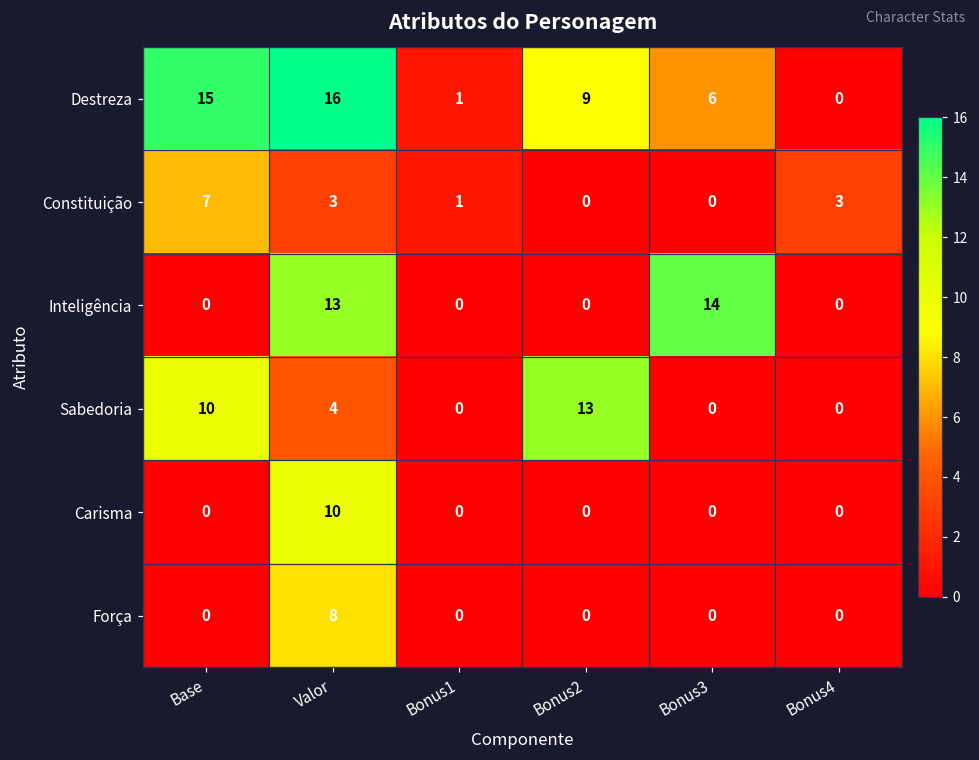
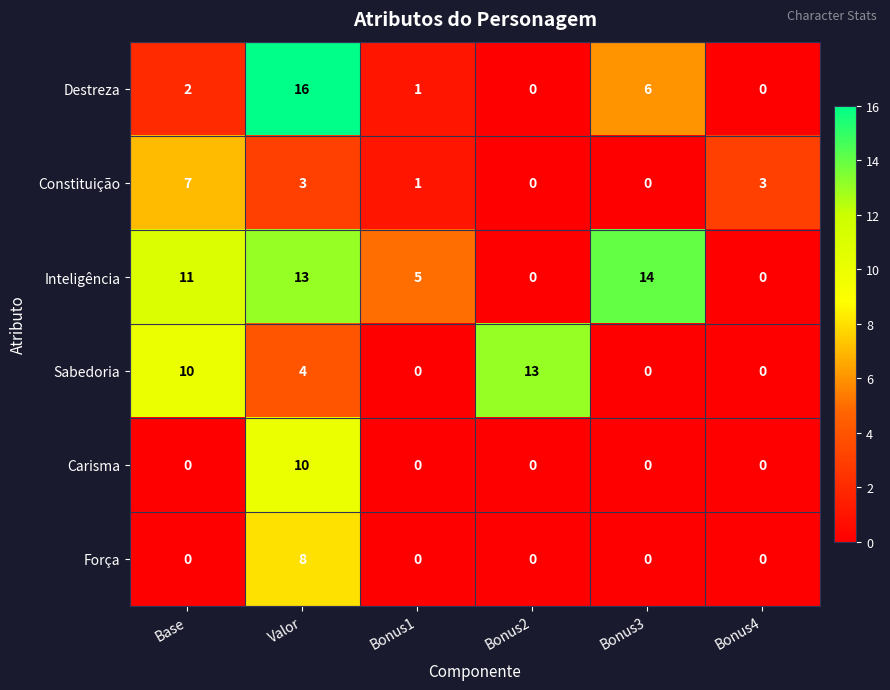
  {
    "Destreza": {
-     "Base": 15,
+     "Base": 2,
      "Valor": 16,
      "Bonus1": 1,
-     "Bonus2": 9,
+     "Bonus2": 0,
      "Bonus3": 6,
      "Bonus4": 0
    },
    "Constituição": {
      "Base": 7,
      "Valor": 3,
      "Bonus1": 1,
      "Bonus2": 0,
      "Bonus3": 0,
      "Bonus4": 3
    },
    "Inteligência": {
-     "Base": 0,
+     "Base": 11,
      "Valor": 13,
-     "Bonus1": 0,
+     "Bonus1": 5,
      "Bonus2": 0,
      "Bonus3": 14,
      "Bonus4": 0
    },
    "Sabedoria": {
      "Base": 10,
      "Valor": 4,
      "Bonus1": 0,
      "Bonus2": 13,
      "Bonus3": 0,
      "Bonus4": 0
    },
    "Carisma": {
      "Base": 0,
      "Valor": 10,
      "Bonus1": 0,
      "Bonus2": 0,
      "Bonus3": 0,
      "Bonus4": 0
    },
    "Força": {
      "Base": 0,
      "Valor": 8,
      "Bonus1": 0,
      "Bonus2": 0,
      "Bonus3": 0,
      "Bonus4": 0
    }
  }
